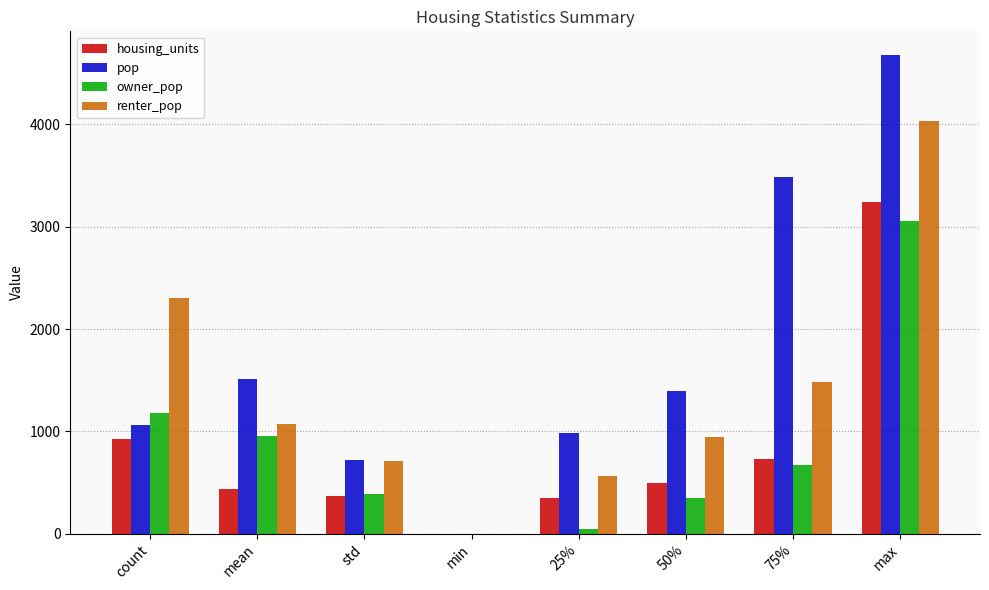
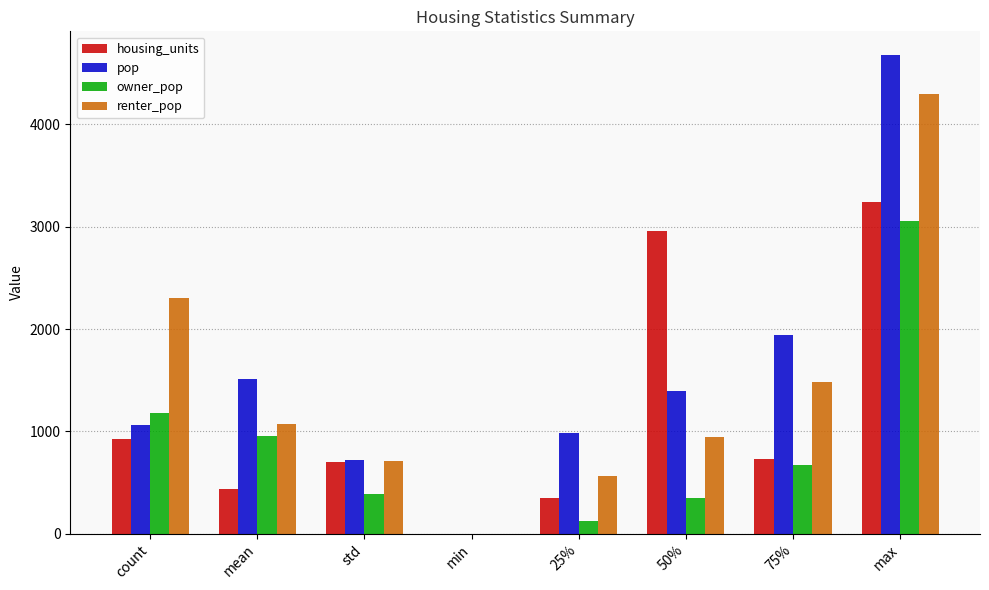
  {
    "housing_units": {
      "count": 920,
      "mean": 430,
-     "std": 370,
+     "std": 700,
      "min": 0,
      "25%": 350,
-     "50%": 500,
+     "50%": 2950,
      "75%": 730,
      "max": 3250
    },
    "pop": {
      "count": 1070,
      "mean": 1510,
      "std": 720,
      "min": 0,
      "25%": 980,
      "50%": 1400,
-     "75%": 3480,
+     "75%": 1940,
      "max": 4680
    },
    "owner_pop": {
      "count": 1180,
      "mean": 950,
      "std": 390,
      "min": 0,
-     "25%": 40,
+     "25%": 120,
      "50%": 340,
      "75%": 670,
      "max": 3060
    },
    "renter_pop": {
      "count": 2300,
      "mean": 1070,
      "std": 710,
      "min": 0,
      "25%": 560,
      "50%": 940,
      "75%": 1480,
-     "max": 4030
+     "max": 4300
    }
  }
